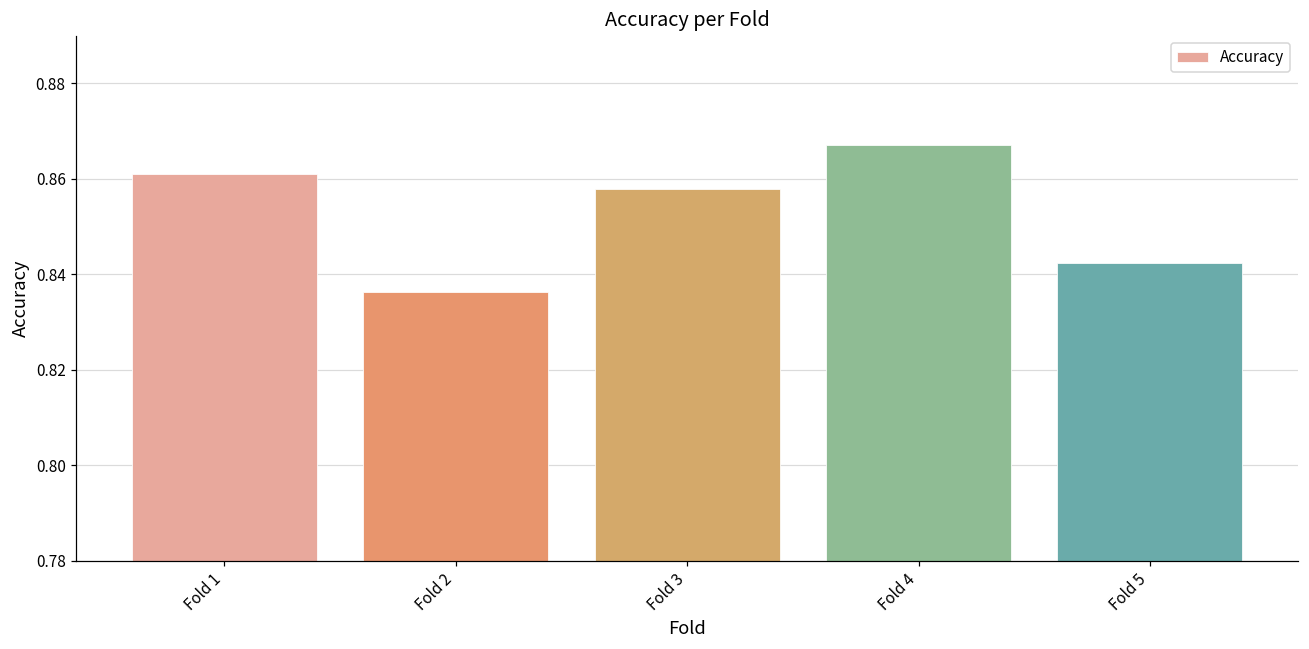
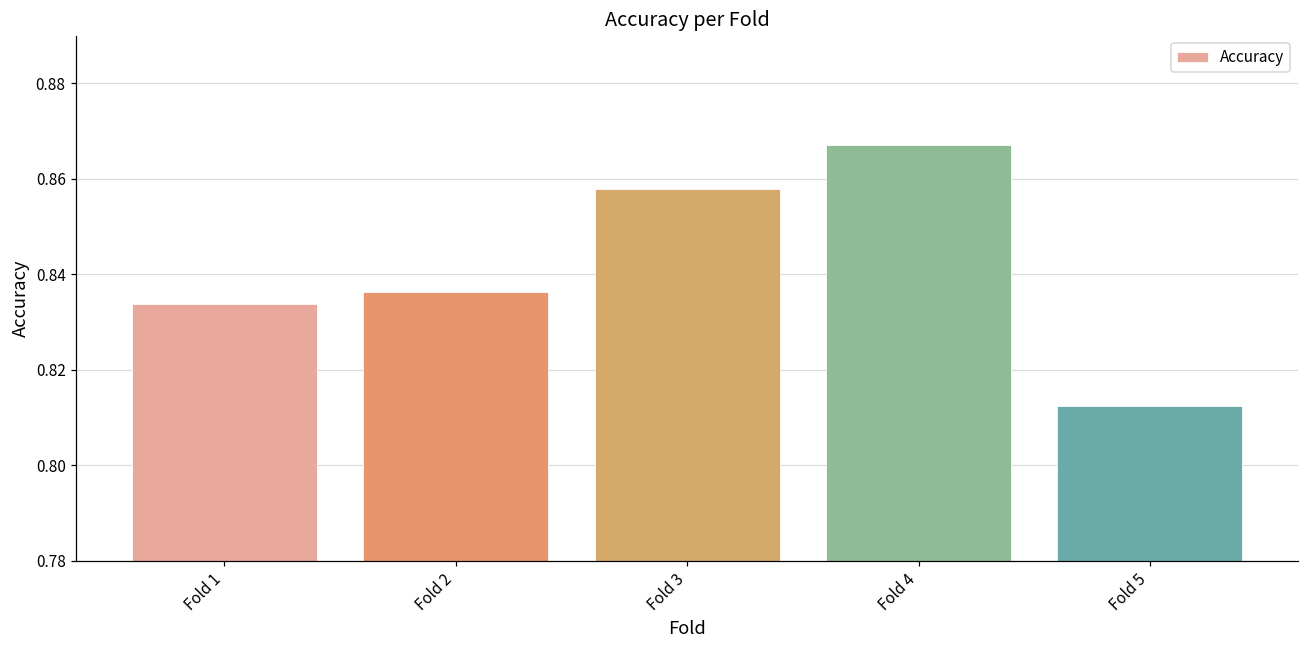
  {
-   "Fold 1": 0.861,
+   "Fold 1": 0.834,
    "Fold 2": 0.836,
    "Fold 3": 0.858,
    "Fold 4": 0.867,
-   "Fold 5": 0.842
+   "Fold 5": 0.813
  }
